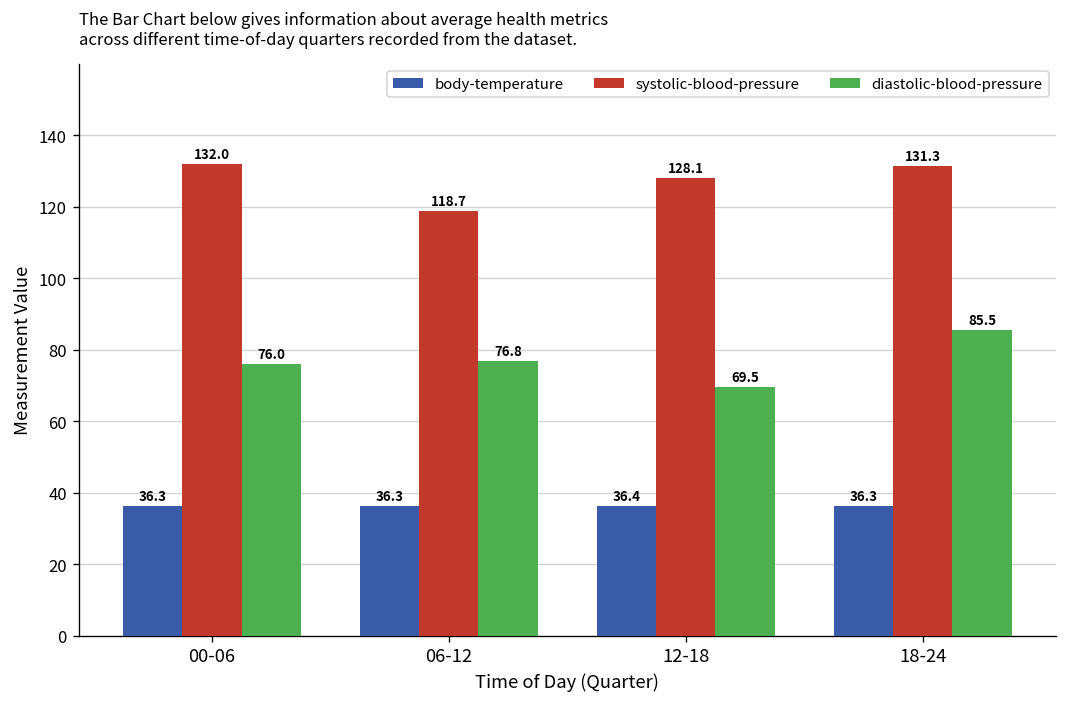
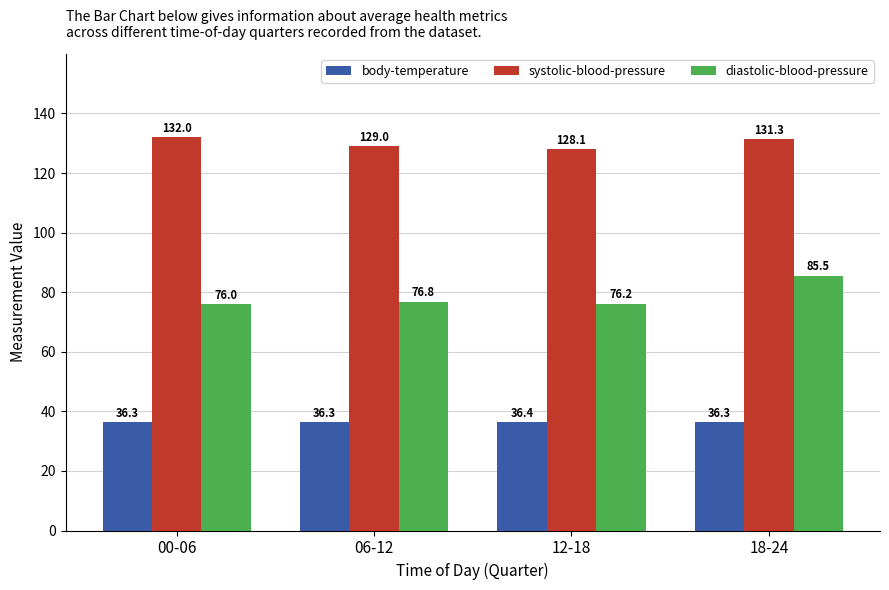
  {
    "body-temperature": {
      "00-06": 36.3,
      "06-12": 36.3,
      "12-18": 36.4,
      "18-24": 36.3
    },
    "systolic-blood-pressure": {
      "00-06": 132.0,
-     "06-12": 118.7,
+     "06-12": 129.0,
      "12-18": 128.1,
      "18-24": 131.3
    },
    "diastolic-blood-pressure": {
      "00-06": 76.0,
      "06-12": 76.8,
-     "12-18": 69.5,
+     "12-18": 76.2,
      "18-24": 85.5
    }
  }
